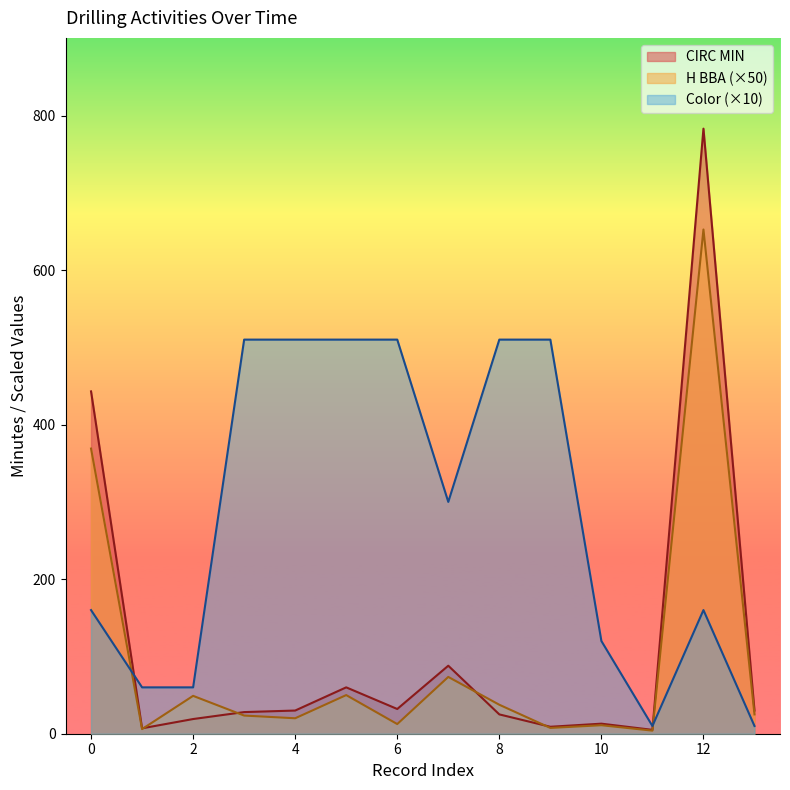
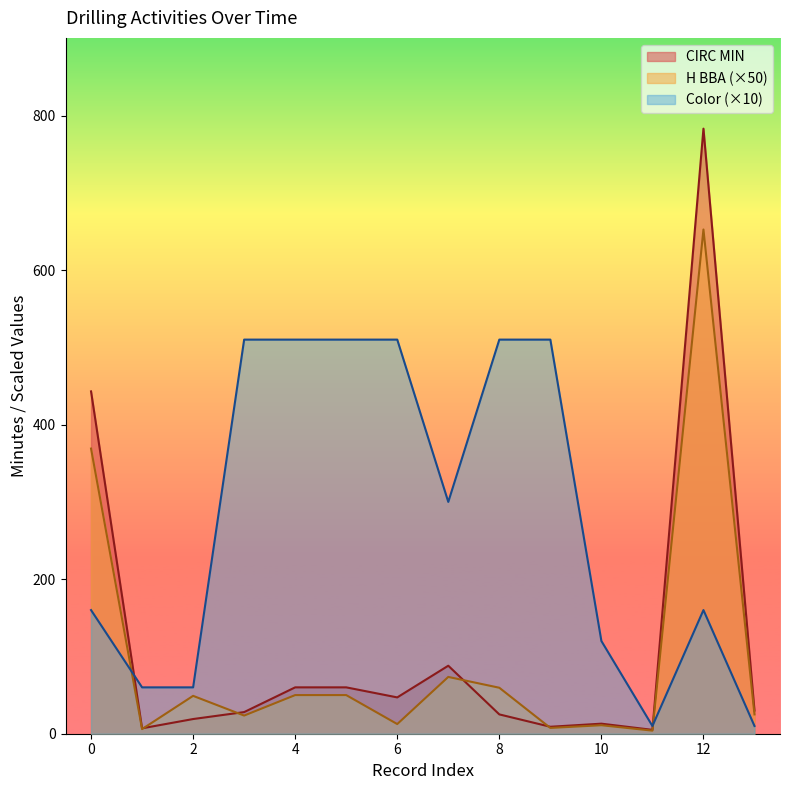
  {
    "CIRC MIN": {
      "0": 440,
      "2": 20,
-     "4": 30,
-     "6": 30,
+     "4": 60,
+     "6": 50,
      "8": 30,
      "12": 780
    },
    "H BBA (×50)": {
      "0": 370,
      "2": 50,
-     "4": 20,
+     "4": 50,
      "6": 10,
-     "8": 40,
+     "8": 60,
      "12": 650
    },
    "Color (×10)": {
      "0": 160,
      "2": 60,
      "4": 510,
      "6": 510,
      "8": 510,
      "10": 120,
      "12": 160
    }
  }
